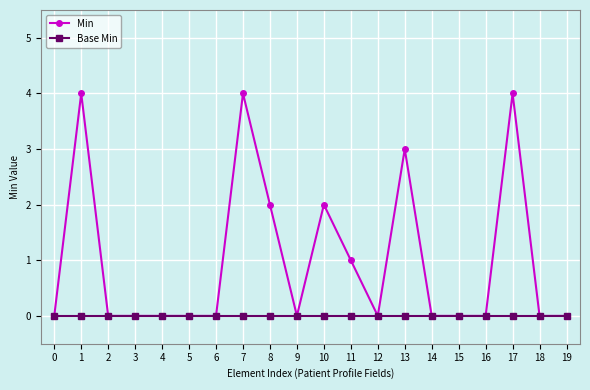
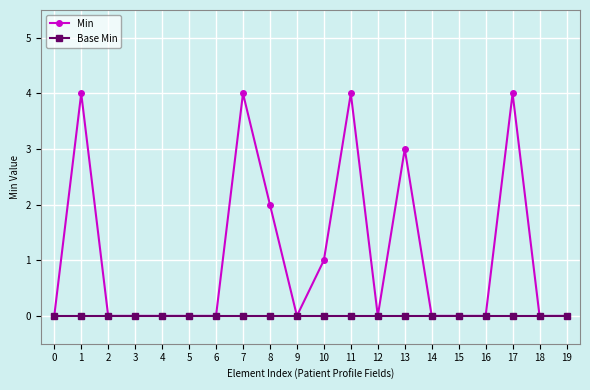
  {
    "Min": {
      "1": 4,
      "7": 4,
      "8": 2,
-     "10": 2,
-     "11": 1,
+     "10": 1,
+     "11": 4,
      "13": 3,
      "17": 4
    },
    "Base Min": {
      "1": 0,
      "7": 0,
      "8": 0,
      "10": 0,
      "11": 0,
      "13": 0,
      "17": 0
    }
  }
